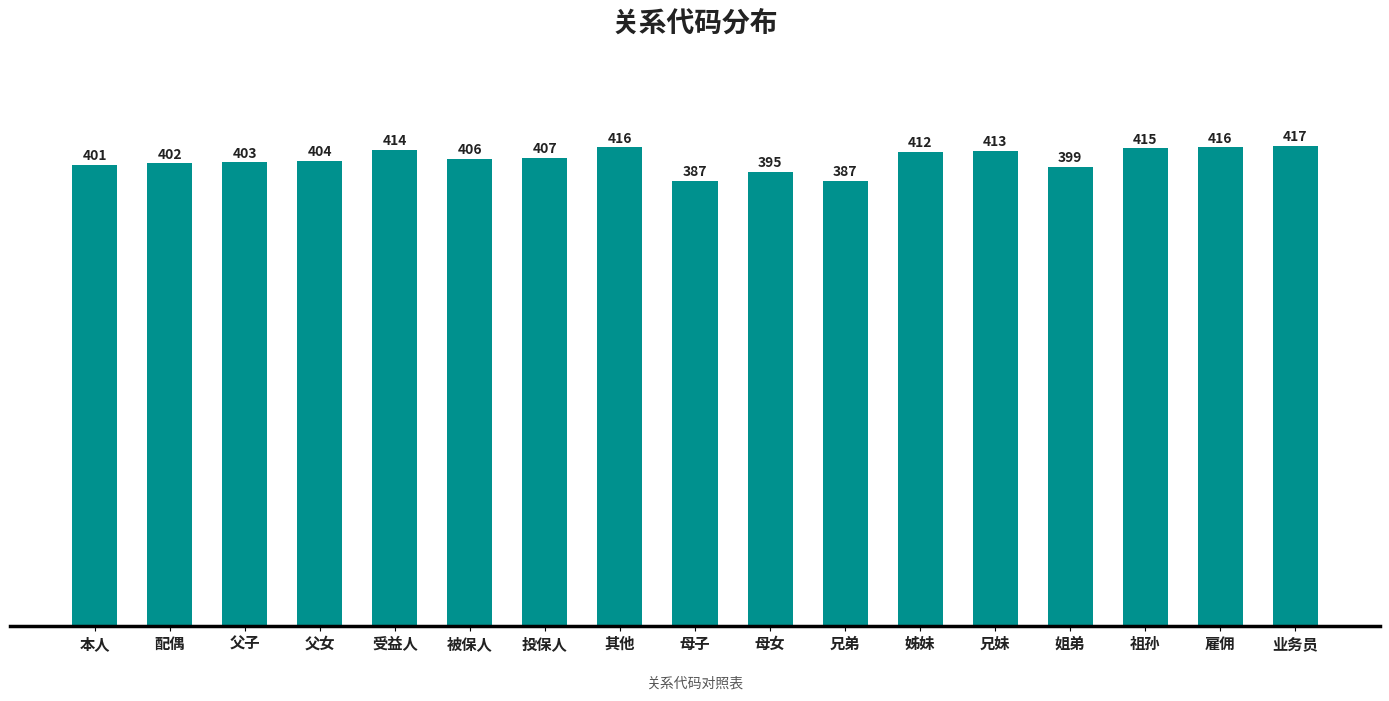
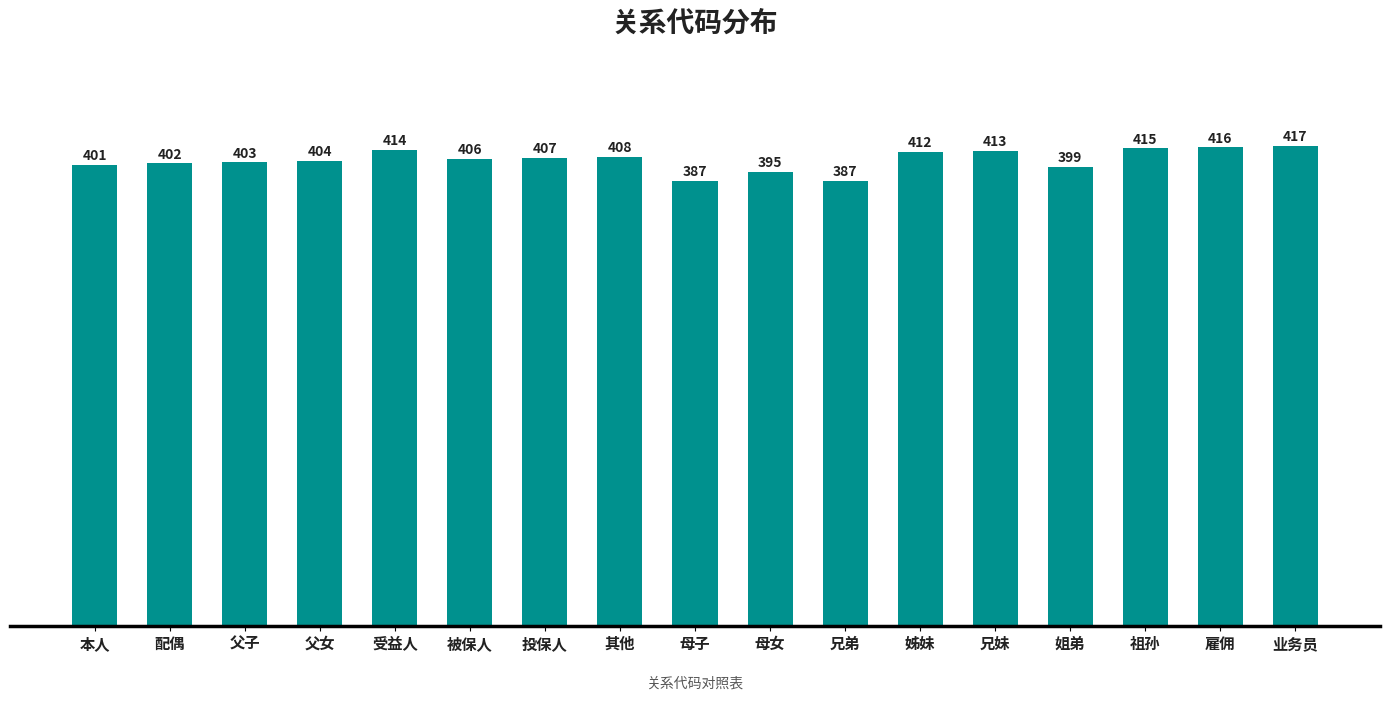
  {
    "本人": 401,
    "配偶": 402,
    "父子": 403,
    "父女": 404,
    "受益人": 414,
    "被保人": 406,
    "投保人": 407,
-   "其他": 416,
+   "其他": 408,
    "母子": 387,
    "母女": 395,
    "兄弟": 387,
    "姊妹": 412,
    "兄妹": 413,
    "姐弟": 399,
    "祖孙": 415,
    "雇佣": 416,
    "业务员": 417
  }
